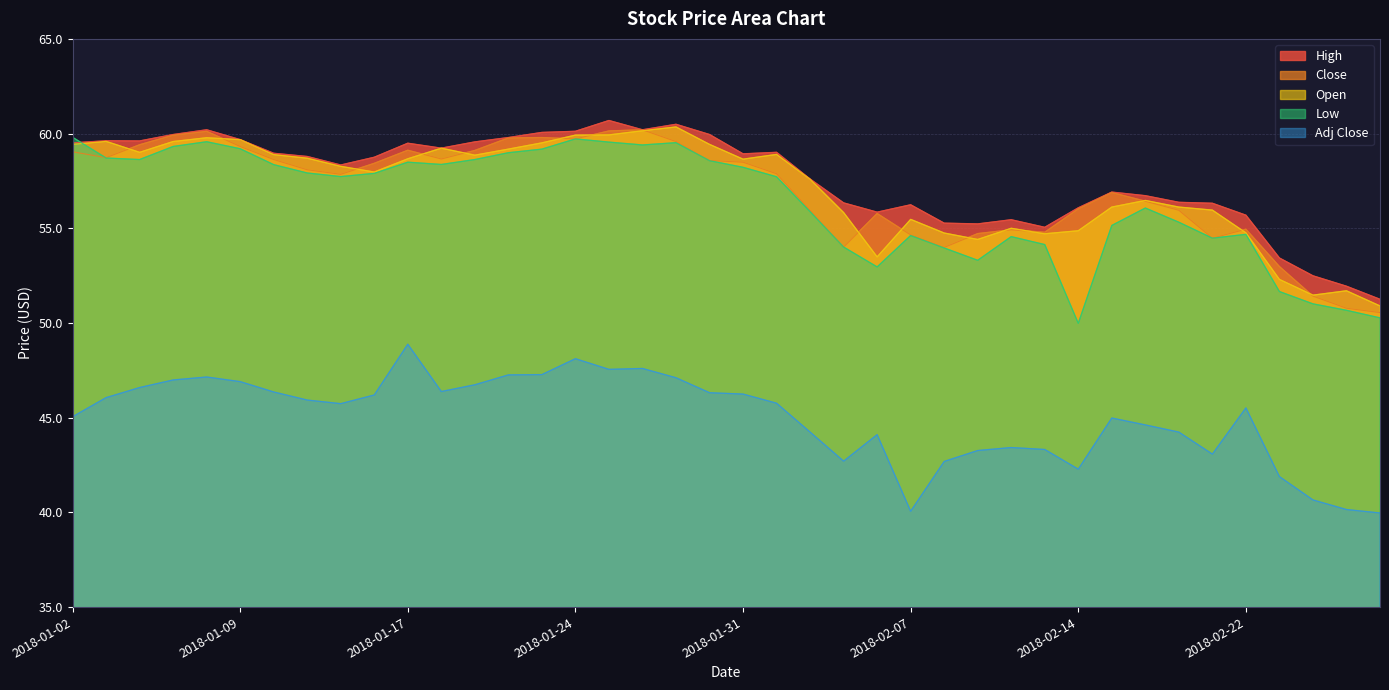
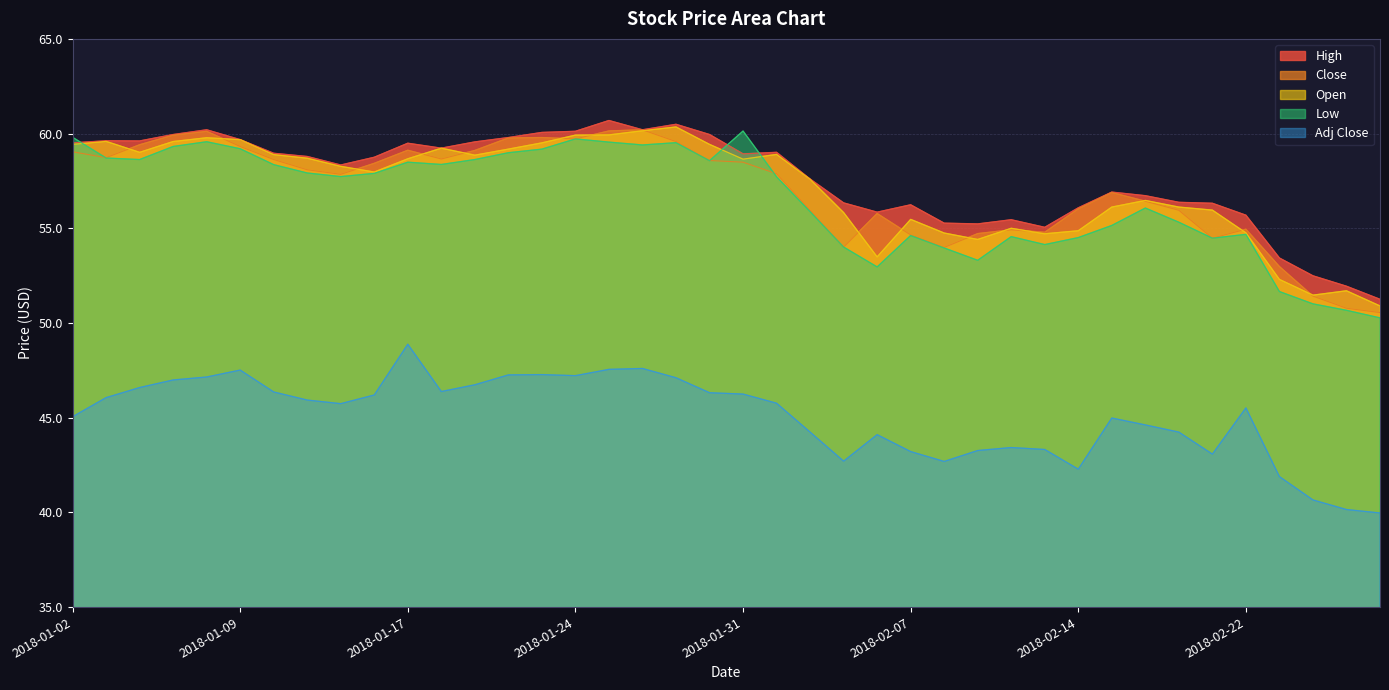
  {
    "Low": {
      "2018-01-02": 59.8,
      "2018-01-17": 58.5,
-     "2018-01-31": 58.2,
-     "2018-02-14": 50.0
+     "2018-01-31": 60.1,
+     "2018-02-14": 54.5
    },
    "Adj Close": {
      "2018-01-02": 45.1,
-     "2018-01-09": 46.9,
+     "2018-01-09": 47.5,
      "2018-01-17": 48.9,
-     "2018-01-24": 48.1,
+     "2018-01-24": 47.2,
      "2018-01-31": 46.2,
-     "2018-02-07": 40.1,
+     "2018-02-07": 43.2,
      "2018-02-14": 42.3,
      "2018-02-22": 45.5
    }
  }
